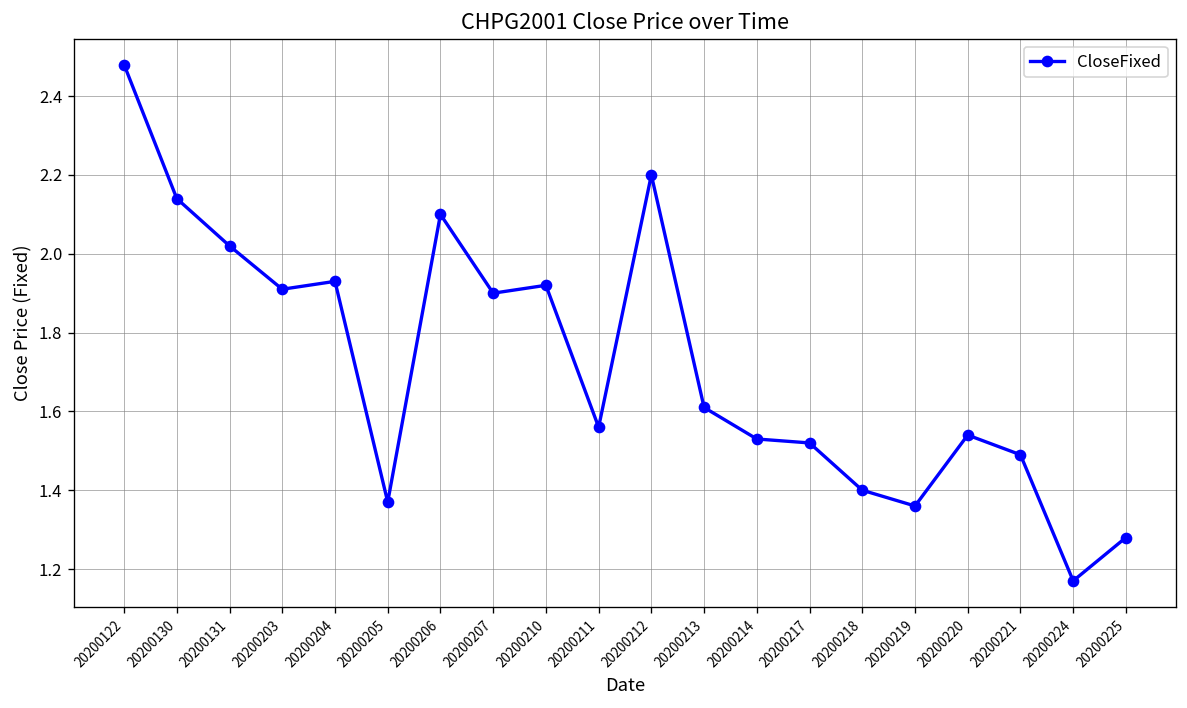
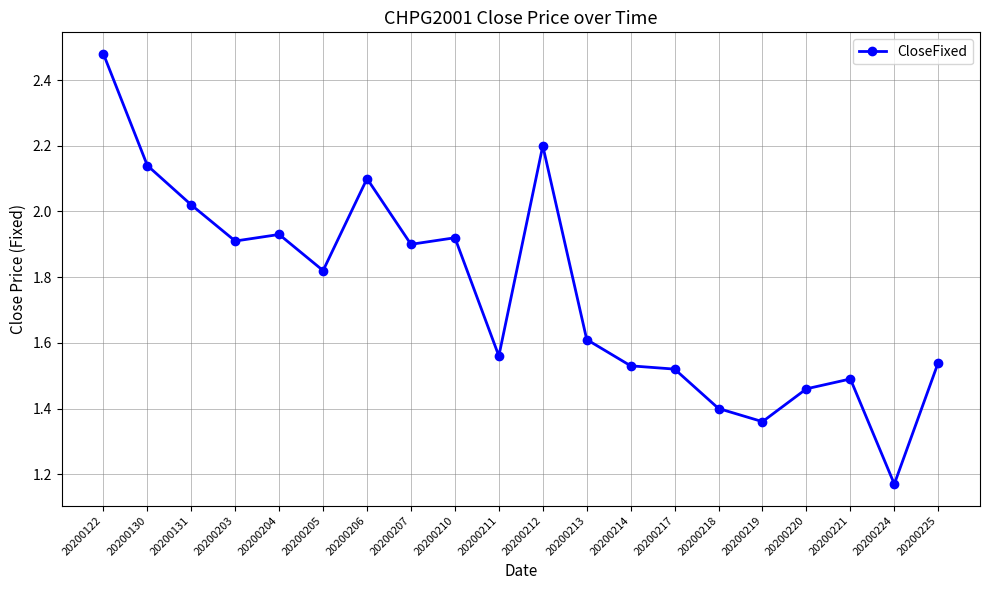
  {
    "20200122": 2.48,
    "20200130": 2.14,
    "20200131": 2.02,
    "20200203": 1.91,
    "20200204": 1.93,
-   "20200205": 1.37,
+   "20200205": 1.82,
    "20200206": 2.10,
    "20200207": 1.90,
    "20200210": 1.92,
    "20200211": 1.56,
    "20200212": 2.20,
    "20200213": 1.61,
    "20200214": 1.53,
    "20200217": 1.52,
    "20200218": 1.40,
    "20200219": 1.36,
-   "20200220": 1.54,
+   "20200220": 1.46,
    "20200221": 1.49,
    "20200224": 1.17,
-   "20200225": 1.28
+   "20200225": 1.54
  }
